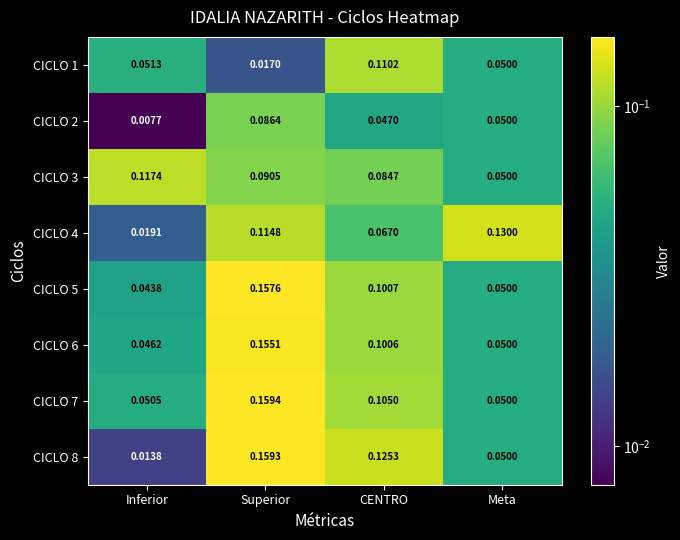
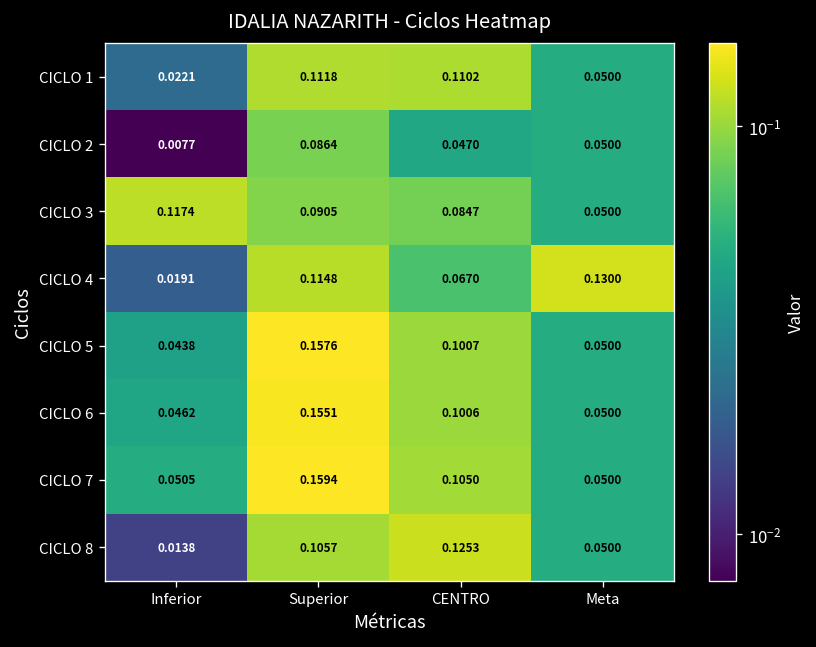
  {
    "CICLO 1": {
-     "Inferior": 0.0513,
-     "Superior": 0.0170,
+     "Inferior": 0.0221,
+     "Superior": 0.1118,
      "CENTRO": 0.1102,
      "Meta": 0.0500
    },
    "CICLO 2": {
      "Inferior": 0.0077,
      "Superior": 0.0864,
      "CENTRO": 0.0470,
      "Meta": 0.0500
    },
    "CICLO 3": {
      "Inferior": 0.1174,
      "Superior": 0.0905,
      "CENTRO": 0.0847,
      "Meta": 0.0500
    },
    "CICLO 4": {
      "Inferior": 0.0191,
      "Superior": 0.1148,
      "CENTRO": 0.0670,
      "Meta": 0.1300
    },
    "CICLO 5": {
      "Inferior": 0.0438,
      "Superior": 0.1576,
      "CENTRO": 0.1007,
      "Meta": 0.0500
    },
    "CICLO 6": {
      "Inferior": 0.0462,
      "Superior": 0.1551,
      "CENTRO": 0.1006,
      "Meta": 0.0500
    },
    "CICLO 7": {
      "Inferior": 0.0505,
      "Superior": 0.1594,
      "CENTRO": 0.1050,
      "Meta": 0.0500
    },
    "CICLO 8": {
      "Inferior": 0.0138,
-     "Superior": 0.1593,
+     "Superior": 0.1057,
      "CENTRO": 0.1253,
      "Meta": 0.0500
    }
  }
